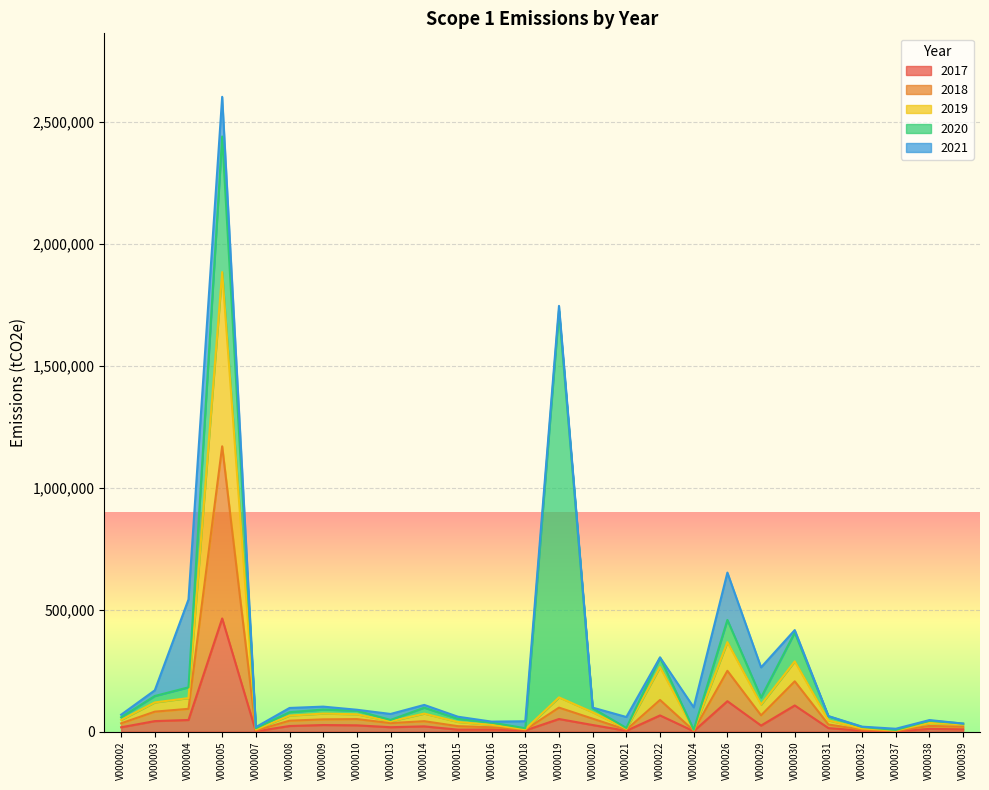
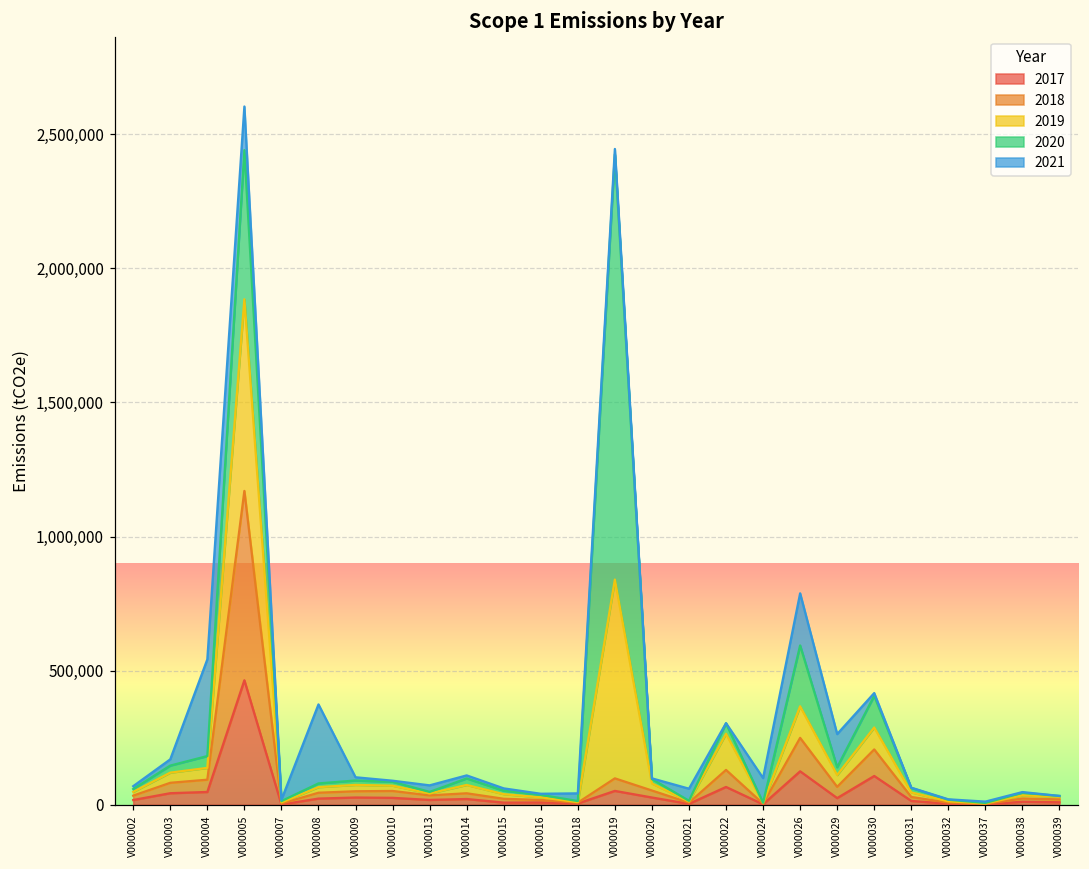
  {
    "2019": {
      "V000002": "10,000",
      "V000003": "40,000",
      "V000004": "40,000",
      "V000005": "710,000",
      "V000008": "20,000",
      "V000009": "20,000",
      "V000010": "20,000",
      "V000014": "30,000",
      "V000015": "20,000",
-     "V000019": "40,000",
+     "V000019": "740,000",
      "V000020": "30,000",
      "V000022": "130,000",
      "V000026": "120,000",
      "V000029": "40,000",
      "V000030": "80,000",
      "V000031": "20,000"
    },
    "2020": {
      "V000002": "10,000",
      "V000003": "30,000",
      "V000004": "40,000",
      "V000005": "560,000",
      "V000008": "10,000",
      "V000009": "20,000",
      "V000014": "20,000",
      "V000019": "1,590,000",
-     "V000026": "90,000",
+     "V000026": "230,000",
      "V000029": "30,000"
    },
    "2021": {
      "V000002": "10,000",
      "V000003": "20,000",
      "V000004": "360,000",
      "V000005": "160,000",
-     "V000008": "20,000",
+     "V000008": "290,000",
      "V000009": "10,000",
      "V000013": "20,000",
      "V000014": "10,000",
      "V000018": "30,000",
      "V000019": "20,000",
      "V000021": "50,000",
      "V000024": "90,000",
      "V000026": "190,000",
      "V000029": "120,000"
    }
  }
